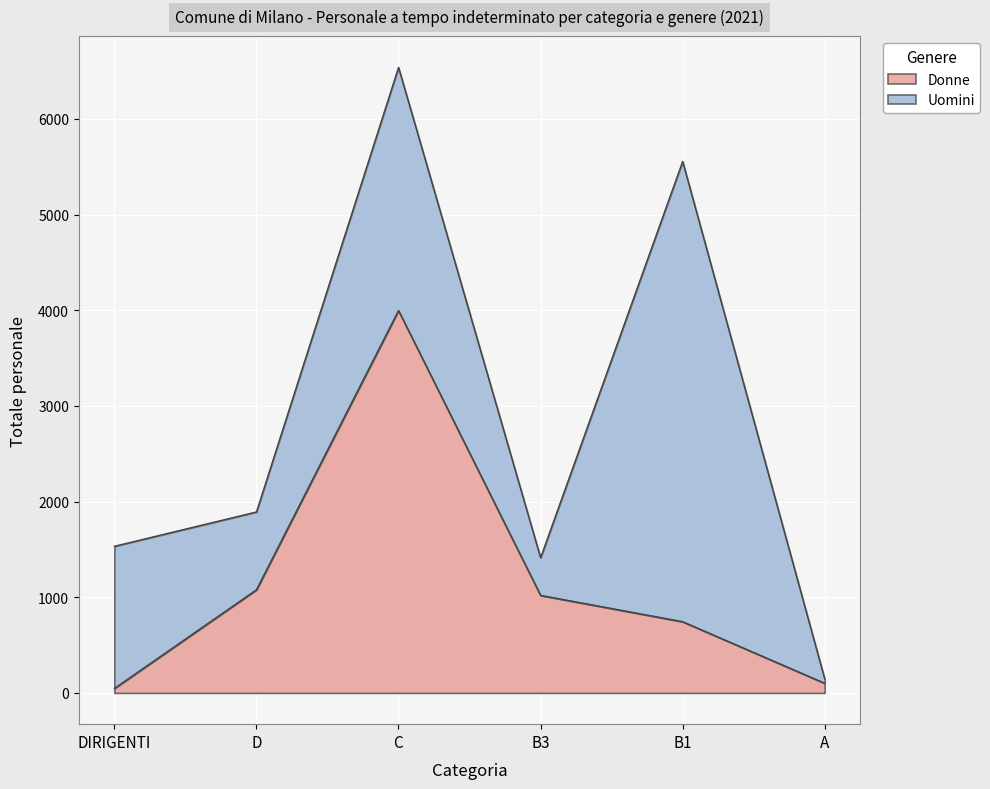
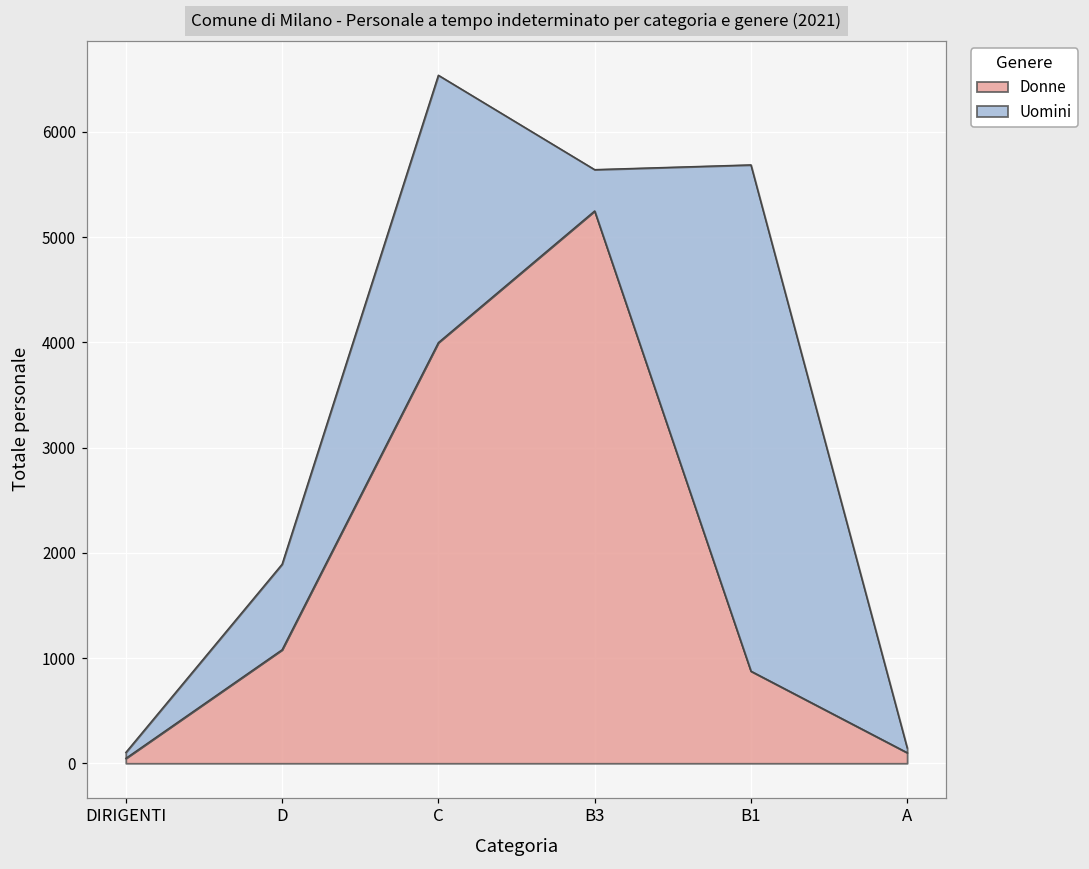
  {
    "Donne": {
      "DIRIGENTI": 0,
      "D": 1100,
      "C": 4000,
-     "B3": 1000,
-     "B1": 700,
+     "B3": 5200,
+     "B1": 900,
      "A": 100
    },
    "Uomini": {
-     "DIRIGENTI": 1500,
+     "DIRIGENTI": 100,
      "D": 800,
      "C": 2500,
      "B3": 400,
      "B1": 4800,
      "A": 0
    }
  }
